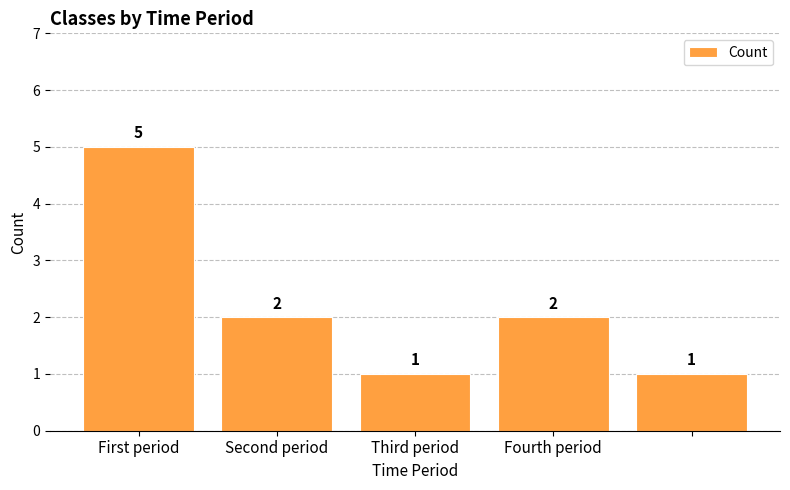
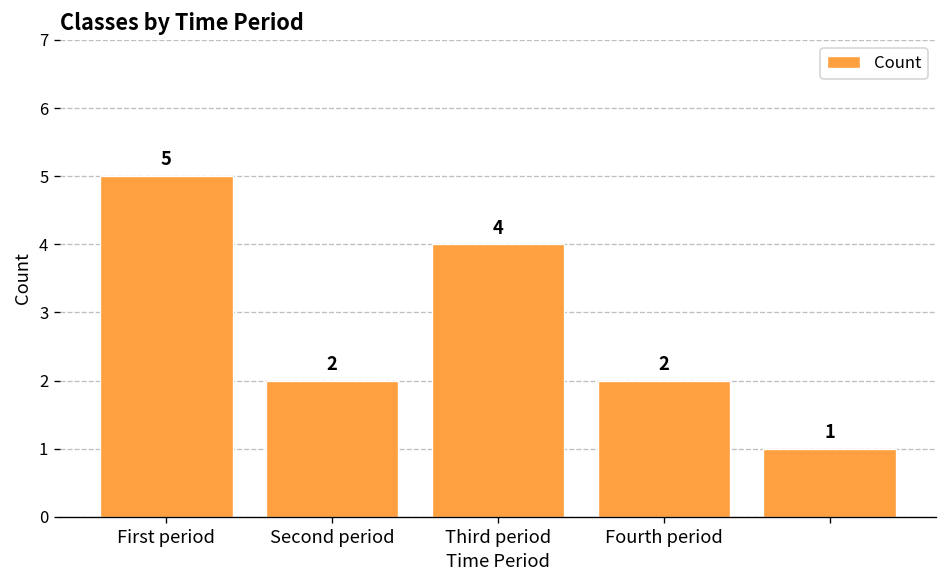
  {
    "First period": 5,
    "Second period": 2,
-   "Third period": 1,
+   "Third period": 4,
    "Fourth period": 2
  }
